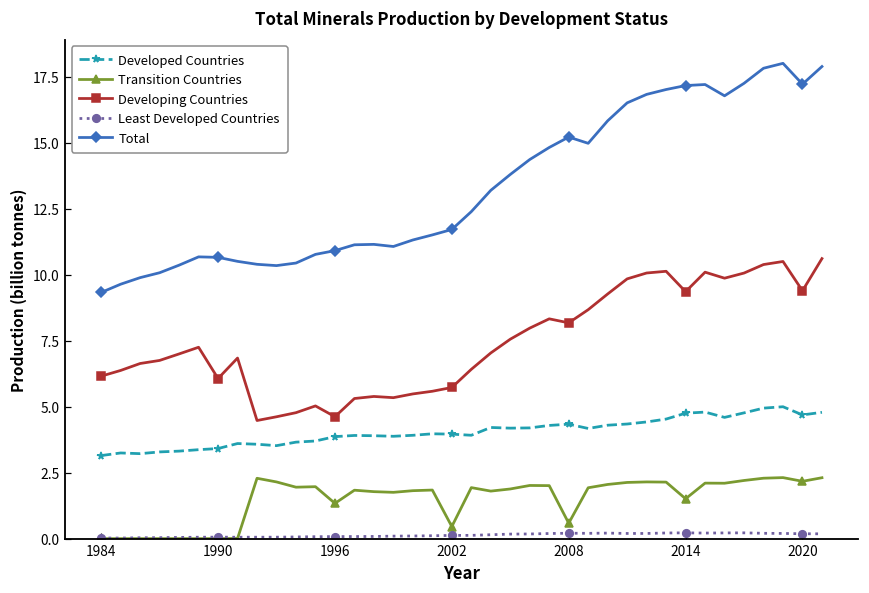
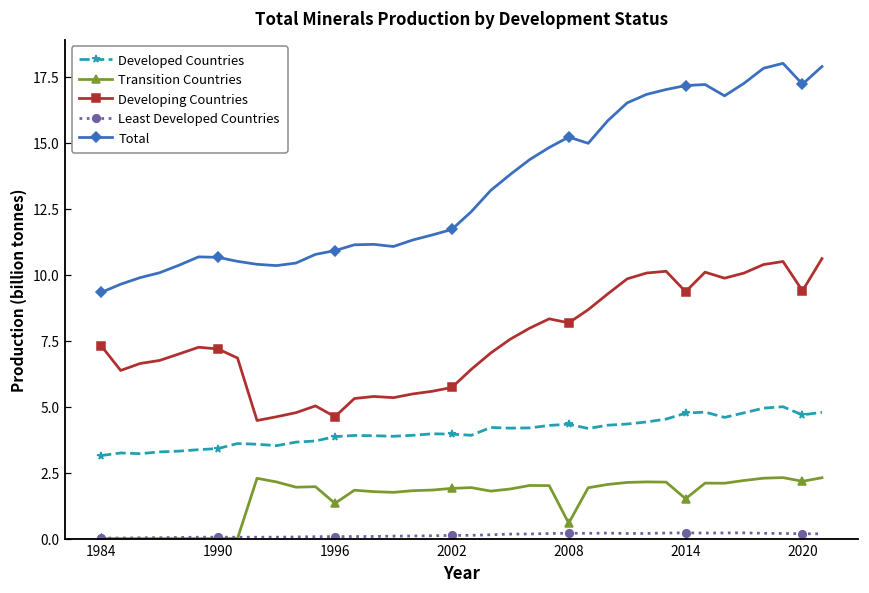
  {
    "Transition Countries": {
      "1996": 1.3,
-     "2002": 0.5,
+     "2002": 1.9,
      "2008": 0.6,
      "2014": 1.5,
      "2020": 2.2
    },
    "Developing Countries": {
-     "1984": 6.2,
-     "1990": 6.1,
+     "1984": 7.3,
+     "1990": 7.2,
      "1996": 4.6,
      "2002": 5.7,
      "2008": 8.2,
      "2014": 9.4,
      "2020": 9.4
    },
    "Least Developed Countries": {
      "1996": 0.1,
      "2002": 0.1,
      "2008": 0.2,
      "2014": 0.2,
      "2020": 0.2
    }
  }
